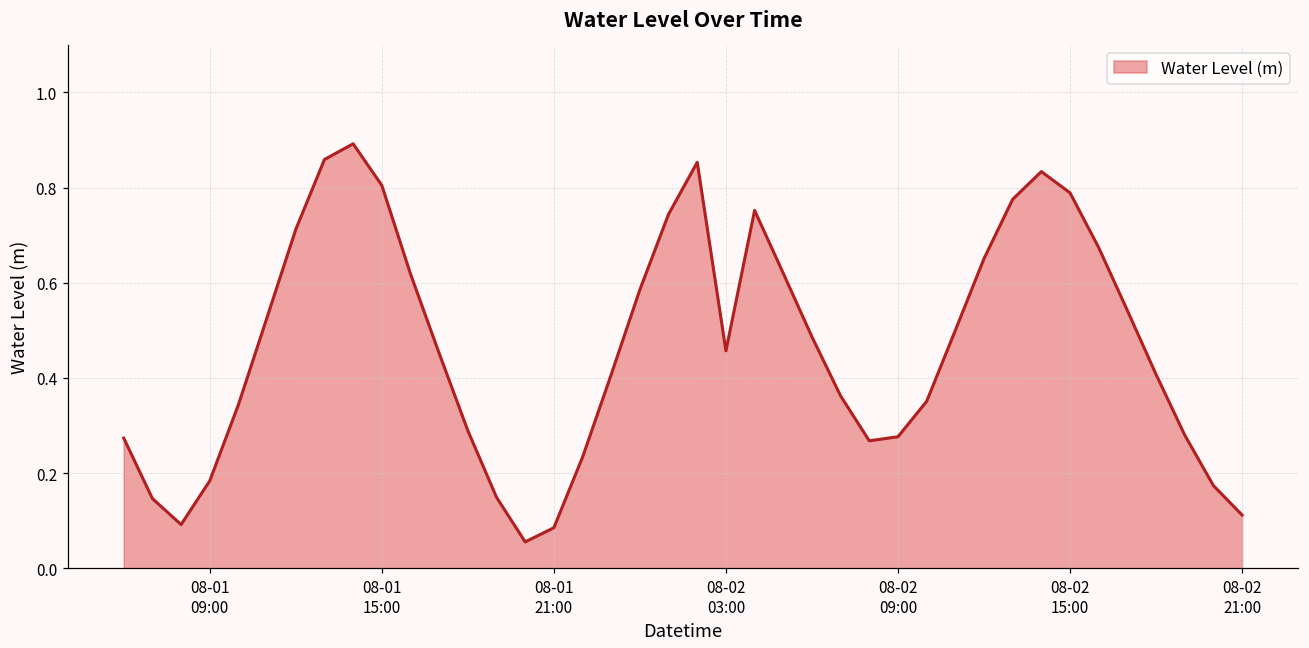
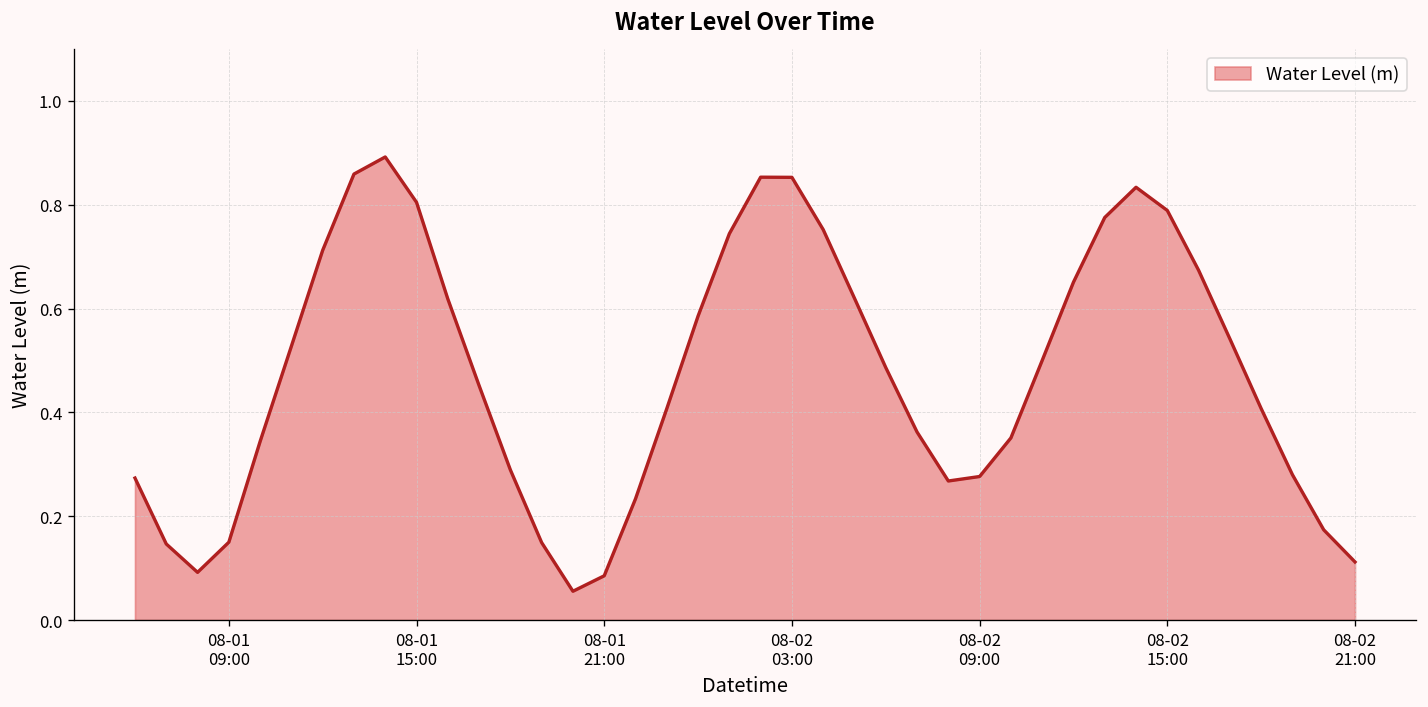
  {
-   "08-01 09:00": 0.18,
+   "08-01 09:00": 0.15,
    "08-01 15:00": 0.80,
    "08-01 21:00": 0.09,
-   "08-02 03:00": 0.46,
+   "08-02 03:00": 0.85,
    "08-02 09:00": 0.28,
    "08-02 15:00": 0.79,
    "08-02 21:00": 0.11
  }
